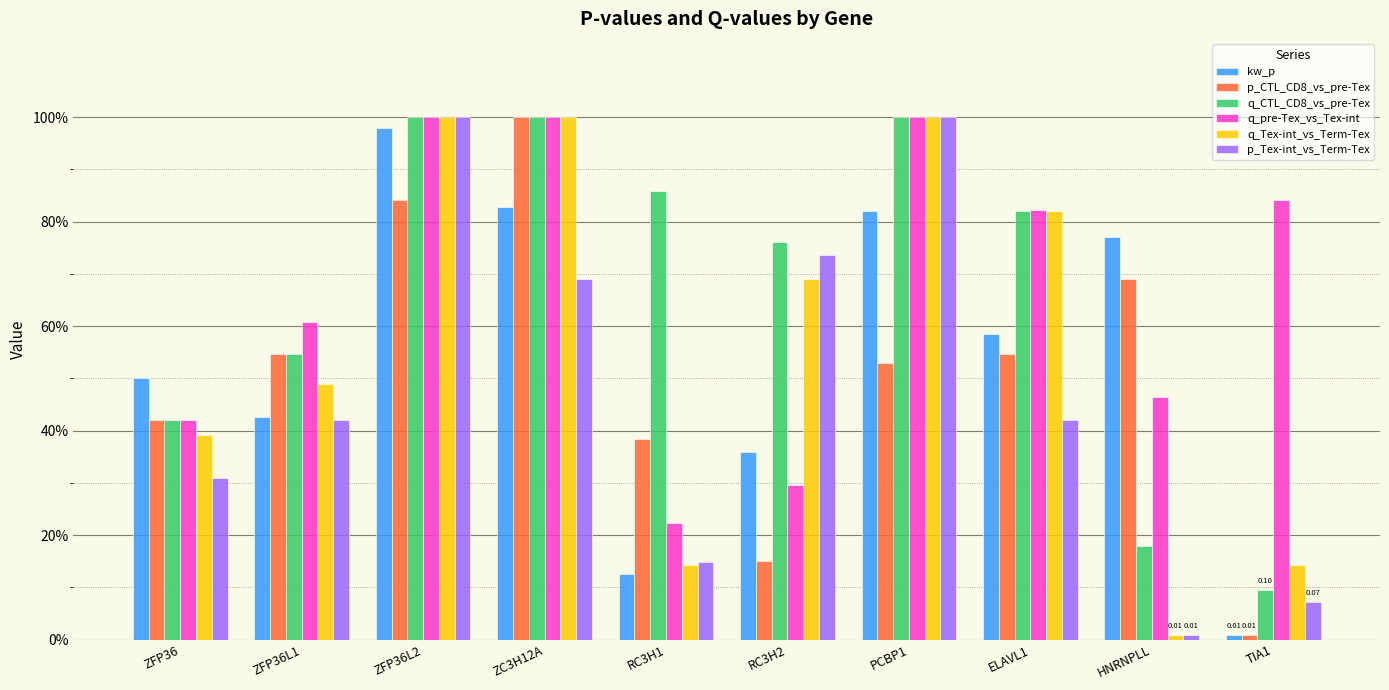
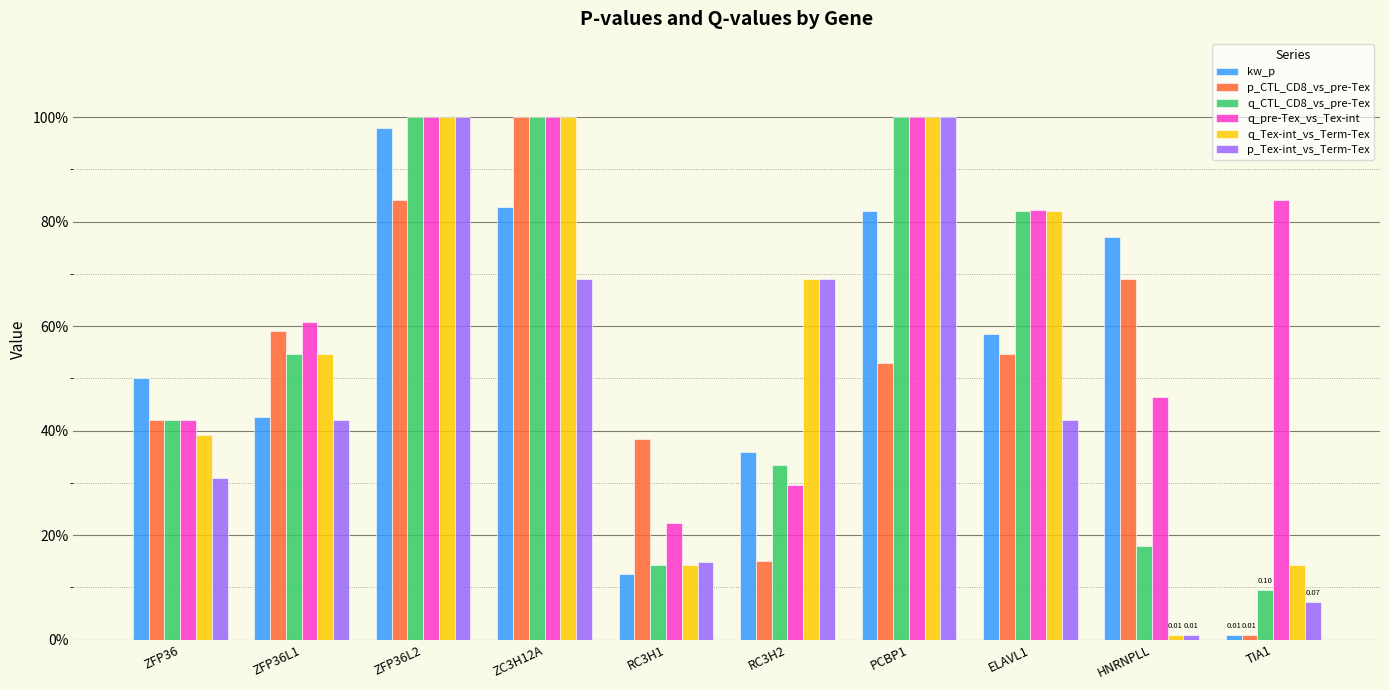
  {
    "kw_p": {
      "TIA1": "0.01"
    },
    "p_CTL_CD8_vs_pre-Tex": {
      "ZFP36": "42%",
-     "ZFP36L1": "55%",
+     "ZFP36L1": "59%",
      "ZFP36L2": "84%",
      "ZC3H12A": "100%",
      "RC3H1": "38%",
      "RC3H2": "15%",
      "PCBP1": "53%",
      "ELAVL1": "55%",
      "HNRNPLL": "69%"
    },
    "q_CTL_CD8_vs_pre-Tex": {
      "ZFP36": "42%",
      "ZFP36L1": "55%",
      "ZFP36L2": "100%",
      "ZC3H12A": "100%",
-     "RC3H1": "86%",
-     "RC3H2": "76%",
+     "RC3H1": "14%",
+     "RC3H2": "33%",
      "PCBP1": "100%",
      "ELAVL1": "82%",
      "HNRNPLL": "18%"
    },
    "q_pre-Tex_vs_Tex-int": {
      "ZFP36": "42%",
      "ZFP36L1": "61%",
      "ZFP36L2": "100%",
      "ZC3H12A": "100%",
      "RC3H1": "22%",
      "RC3H2": "30%",
      "PCBP1": "100%",
      "ELAVL1": "82%",
      "HNRNPLL": "46%",
      "TIA1": "84%"
    },
    "q_Tex-int_vs_Term-Tex": {
      "ZFP36": "39%",
-     "ZFP36L1": "49%",
+     "ZFP36L1": "55%",
      "ZFP36L2": "100%",
      "ZC3H12A": "100%",
      "RC3H1": "14%",
      "RC3H2": "69%",
      "PCBP1": "100%",
      "ELAVL1": "82%",
      "TIA1": "14%"
    },
    "p_Tex-int_vs_Term-Tex": {
      "ZFP36": "31%",
      "ZFP36L1": "42%",
      "ZFP36L2": "100%",
      "ZC3H12A": "69%",
      "RC3H1": "15%",
-     "RC3H2": "74%",
+     "RC3H2": "69%",
      "PCBP1": "100%",
      "ELAVL1": "42%"
    }
  }
